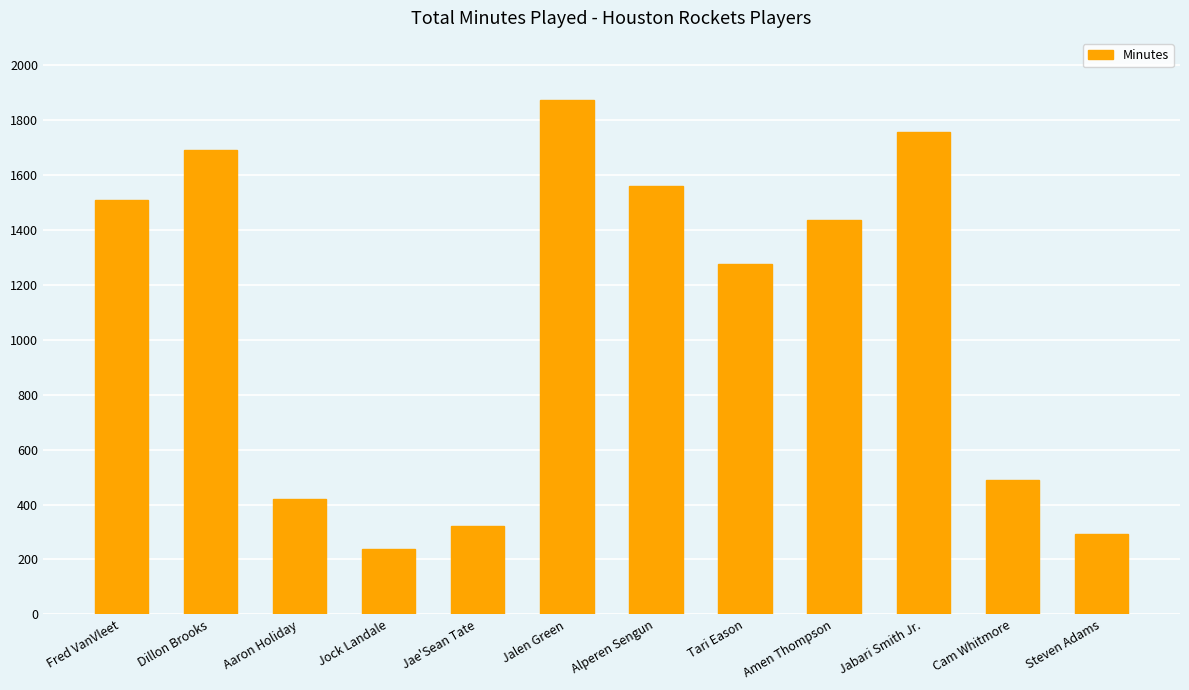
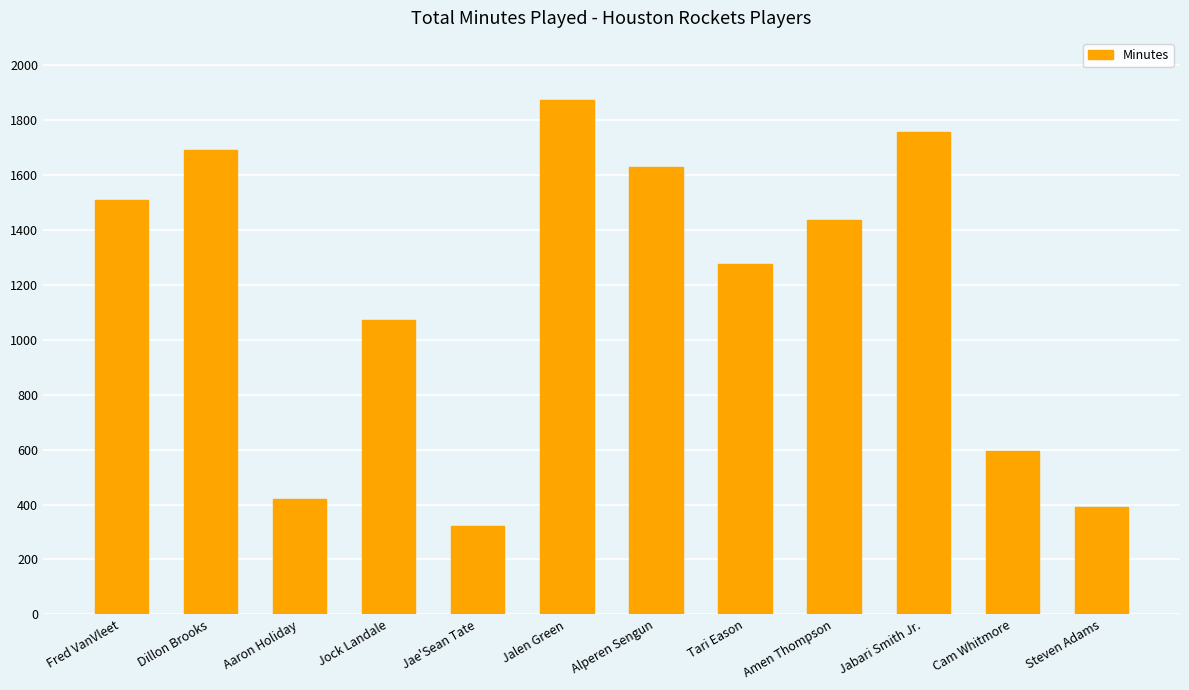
  {
    "Fred VanVleet": 1510,
    "Dillon Brooks": 1690,
    "Aaron Holiday": 420,
-   "Jock Landale": 240,
+   "Jock Landale": 1070,
    "Jae'Sean Tate": 320,
    "Jalen Green": 1870,
-   "Alperen Sengun": 1560,
+   "Alperen Sengun": 1630,
    "Tari Eason": 1280,
    "Amen Thompson": 1440,
    "Jabari Smith Jr.": 1760,
-   "Cam Whitmore": 490,
-   "Steven Adams": 290
+   "Cam Whitmore": 600,
+   "Steven Adams": 390
  }
